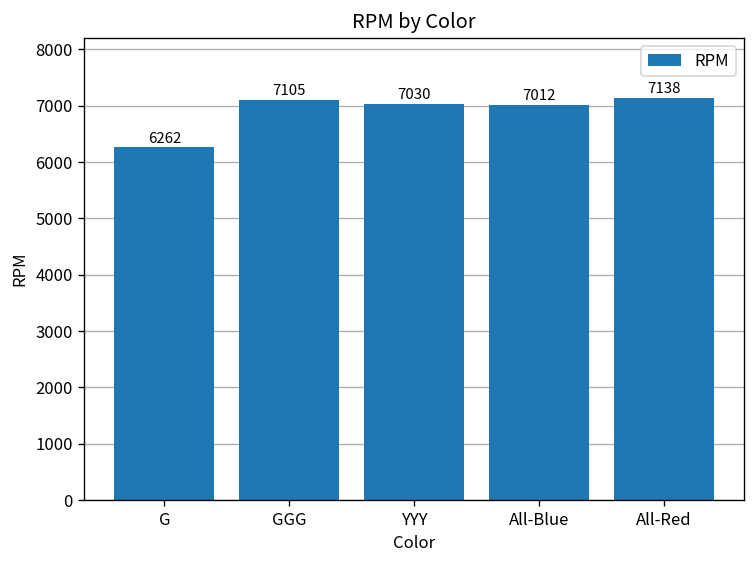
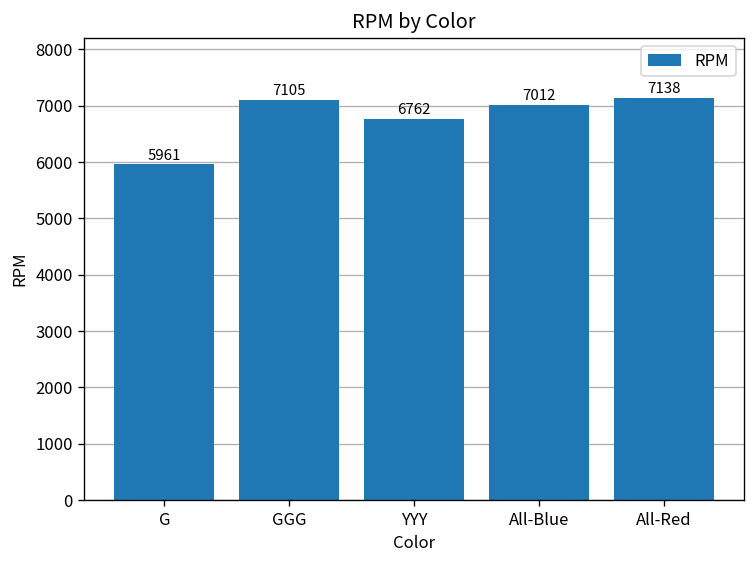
  {
-   "G": 6262,
+   "G": 5961,
    "GGG": 7105,
-   "YYY": 7030,
+   "YYY": 6762,
    "All-Blue": 7012,
    "All-Red": 7138
  }
